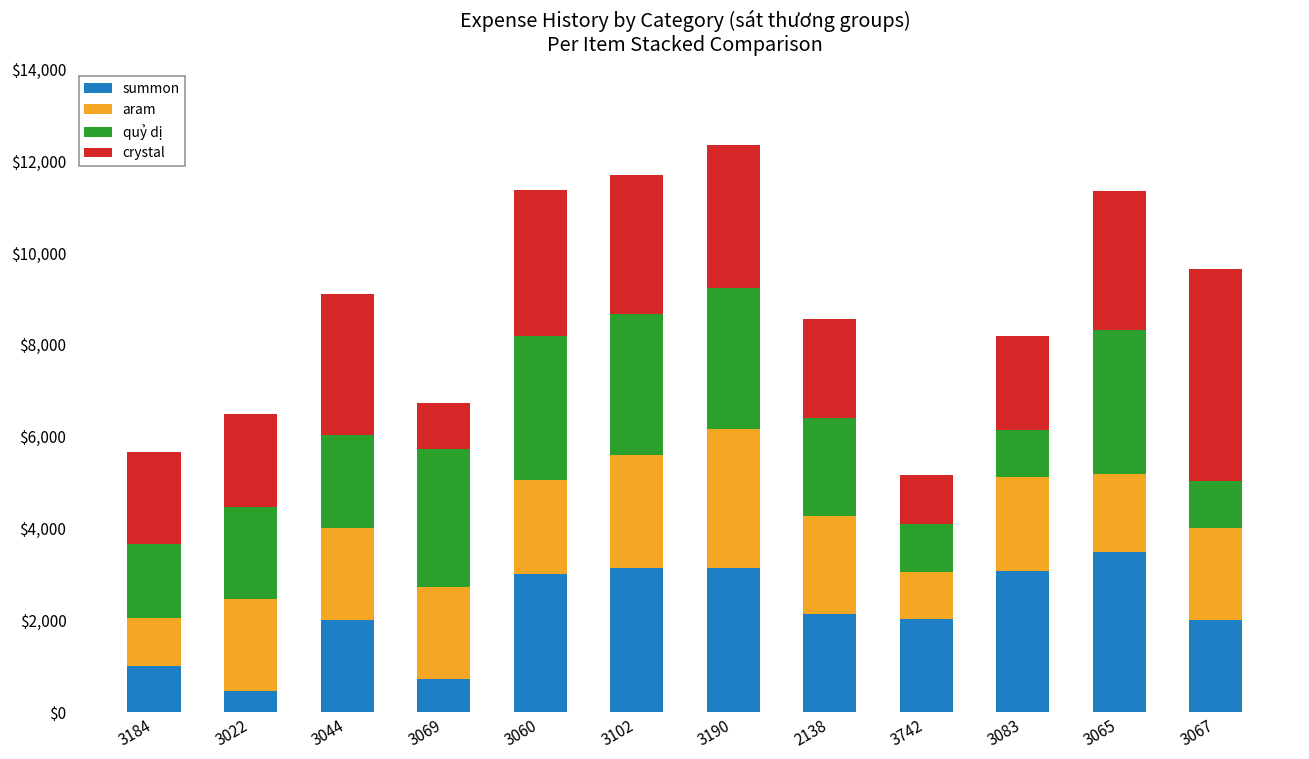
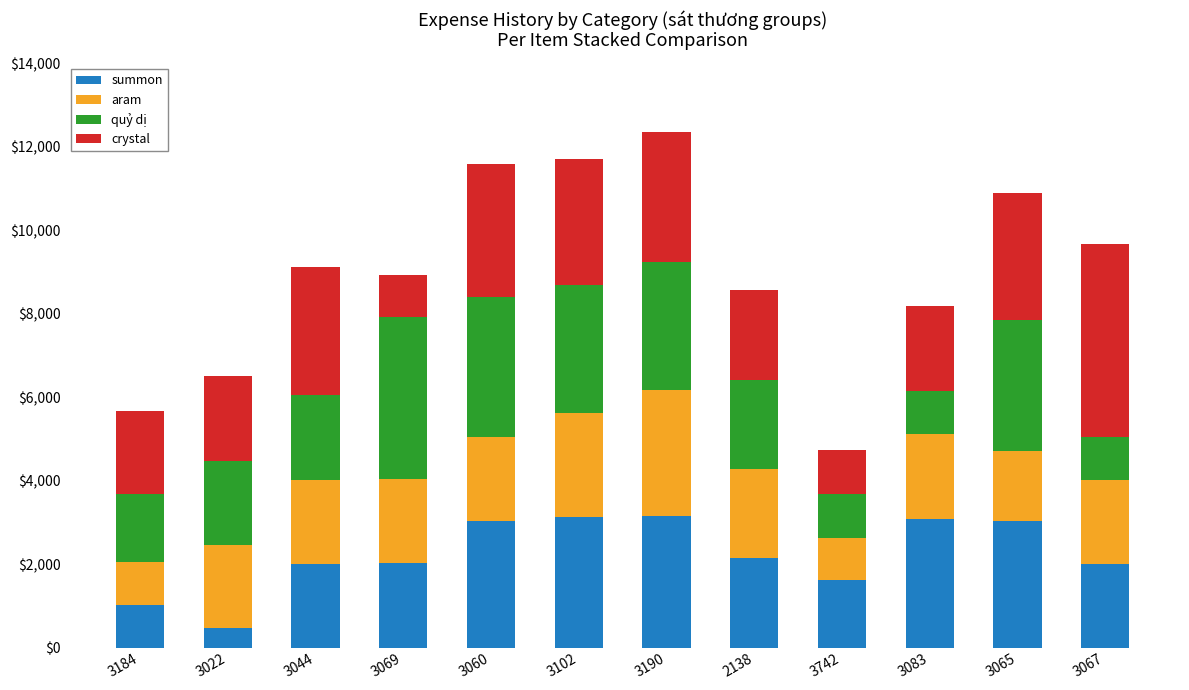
  {
    "summon": {
      "3184": "$1,000",
      "3022": "$500",
      "3044": "$2,000",
-     "3069": "$700",
+     "3069": "$2,000",
      "3060": "$3,000",
      "3102": "$3,100",
      "3190": "$3,200",
      "2138": "$2,100",
-     "3742": "$2,000",
+     "3742": "$1,600",
      "3083": "$3,100",
-     "3065": "$3,500",
+     "3065": "$3,000",
      "3067": "$2,000"
    },
    "aram": {
      "3184": "$1,000",
      "3022": "$2,000",
      "3044": "$2,000",
      "3069": "$2,000",
      "3060": "$2,000",
      "3102": "$2,500",
      "3190": "$3,000",
      "2138": "$2,100",
      "3742": "$1,000",
      "3083": "$2,100",
      "3065": "$1,700",
      "3067": "$2,000"
    },
    "quỷ dị": {
      "3184": "$1,600",
      "3022": "$2,000",
      "3044": "$2,000",
-     "3069": "$3,000",
-     "3060": "$3,100",
+     "3069": "$3,900",
+     "3060": "$3,300",
      "3102": "$3,100",
      "3190": "$3,100",
      "2138": "$2,100",
      "3742": "$1,100",
      "3083": "$1,000",
      "3065": "$3,100",
      "3067": "$1,000"
    },
    "crystal": {
      "3184": "$2,000",
      "3022": "$2,000",
      "3044": "$3,100",
      "3069": "$1,000",
      "3060": "$3,200",
      "3102": "$3,000",
      "3190": "$3,100",
      "2138": "$2,100",
      "3742": "$1,100",
      "3083": "$2,100",
      "3065": "$3,000",
      "3067": "$4,600"
    }
  }
